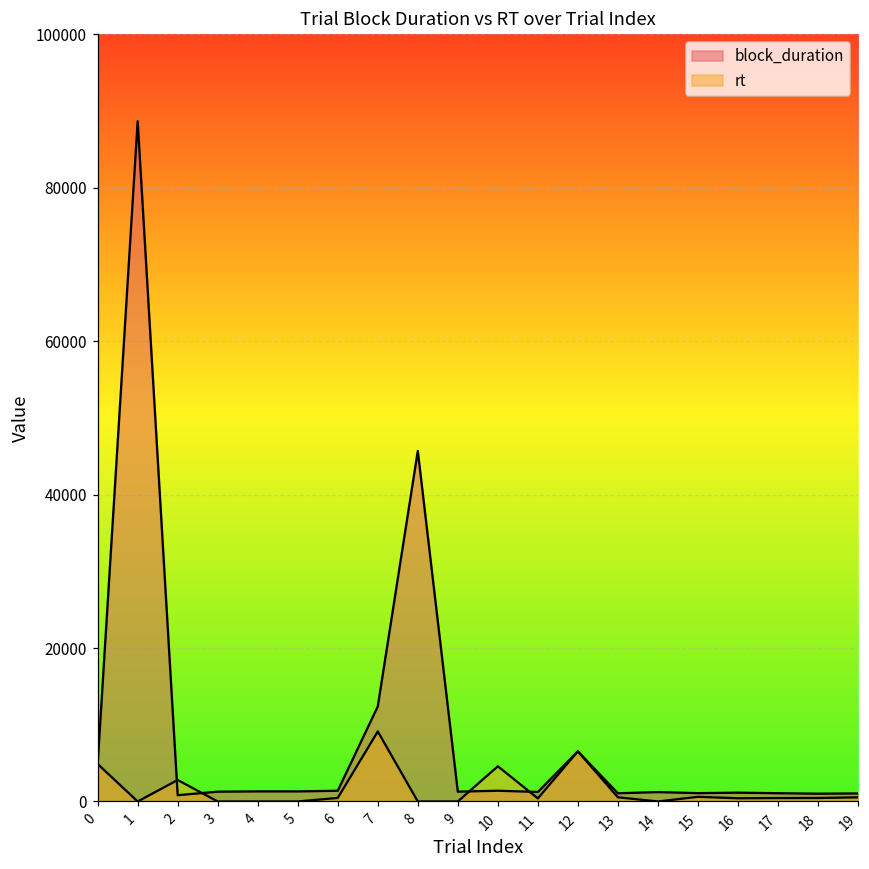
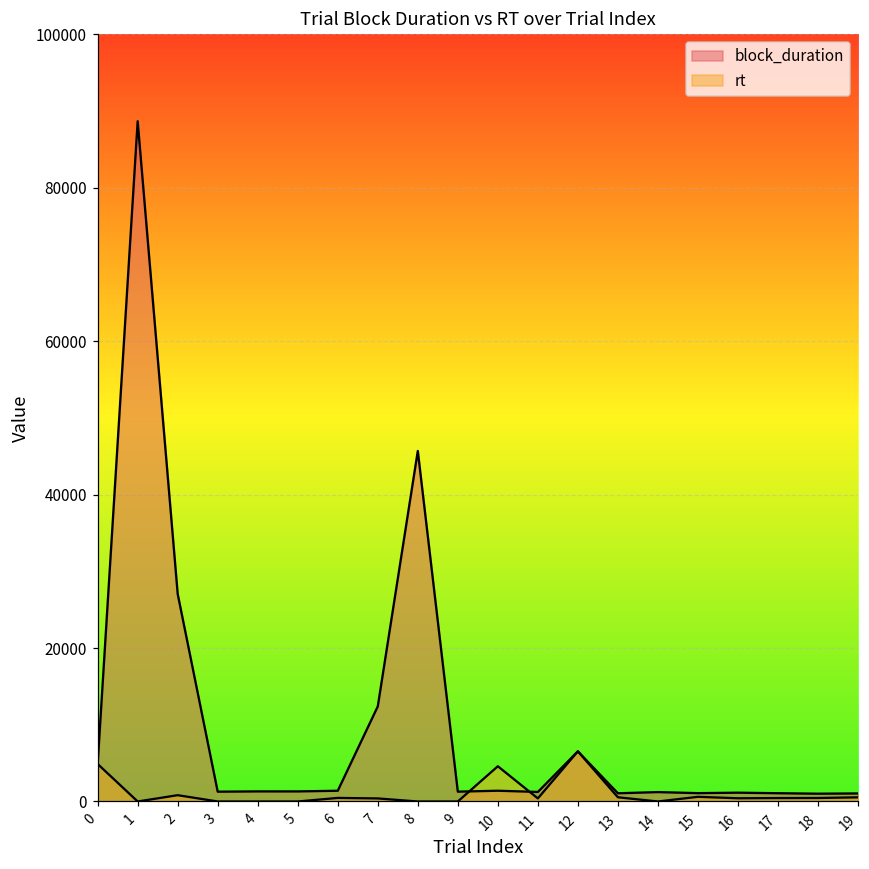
  {
    "block_duration": {
      "1": 89000,
-     "2": 1000,
+     "2": 27000,
      "3": 1000,
      "4": 1000,
      "5": 1000,
      "6": 1000,
      "7": 12000,
      "8": 46000,
      "9": 1000,
      "10": 1000,
      "11": 1000,
      "13": 1000,
      "14": 1000,
      "15": 1000,
      "16": 1000,
      "17": 1000,
      "18": 1000,
      "19": 1000
    },
    "rt": {
      "1": 0,
-     "2": 3000,
+     "2": 1000,
      "3": 0,
      "4": 0,
      "5": 0,
      "6": 0,
-     "7": 9000,
+     "7": 0,
      "8": 0,
      "9": 0,
      "10": 5000,
      "11": 0,
      "13": 1000,
      "14": 0,
      "15": 1000,
      "16": 0,
      "17": 0,
      "18": 0,
      "19": 1000
    }
  }
